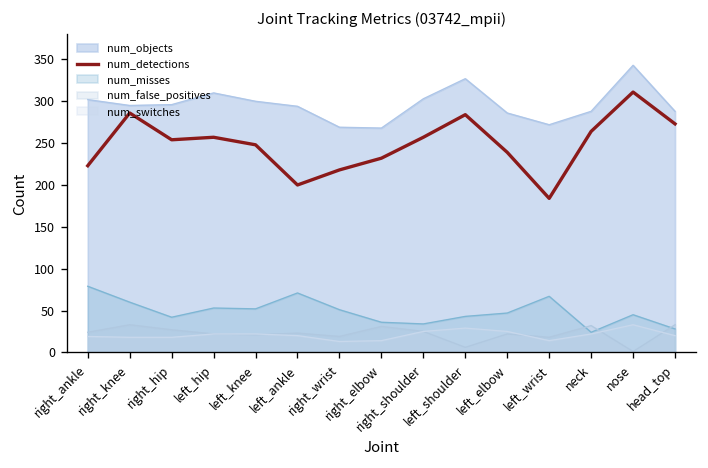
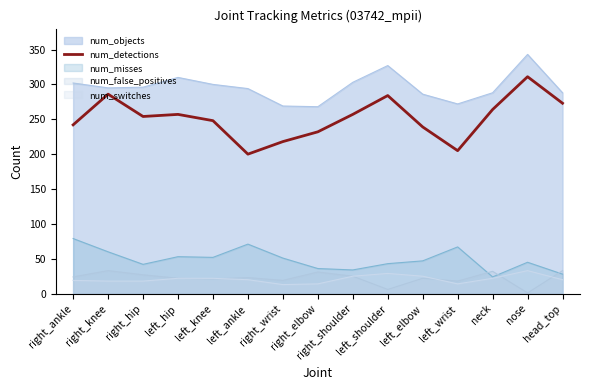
  {
    "num_detections": {
-     "right_ankle": 220,
+     "right_ankle": 240,
      "right_knee": 290,
      "right_hip": 250,
      "left_hip": 260,
      "left_knee": 250,
      "left_ankle": 200,
      "right_wrist": 220,
      "right_elbow": 230,
      "right_shoulder": 260,
      "left_shoulder": 280,
      "left_elbow": 240,
-     "left_wrist": 180,
+     "left_wrist": 210,
      "neck": 260,
      "nose": 310,
      "head_top": 270
    }
  }
